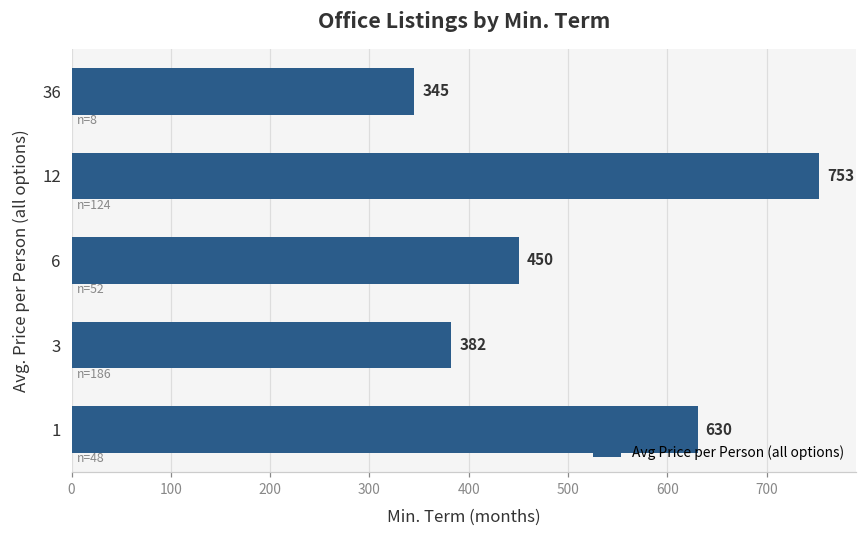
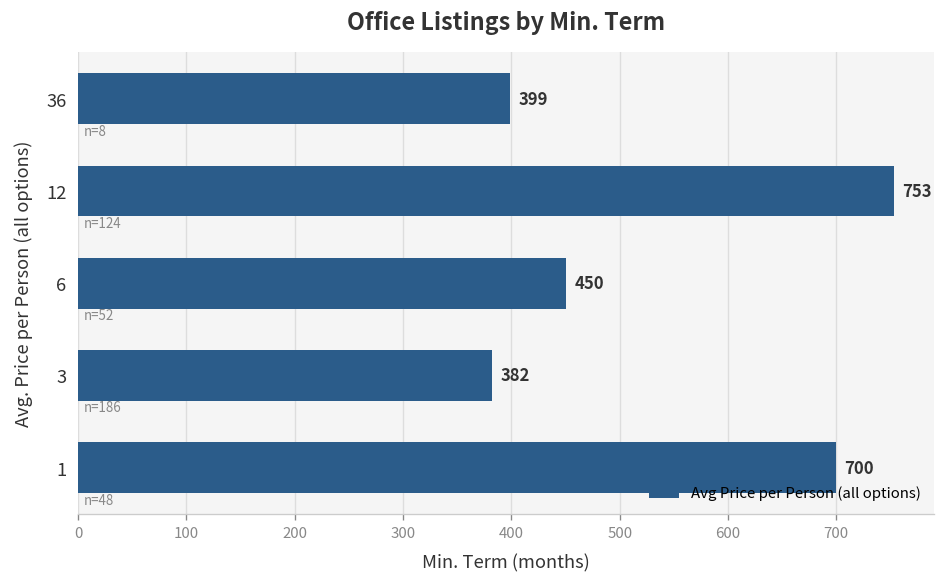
  {
-   "36": 345,
+   "36": 399,
    "12": 753,
    "6": 450,
    "3": 382,
-   "1": 630
+   "1": 700
  }
